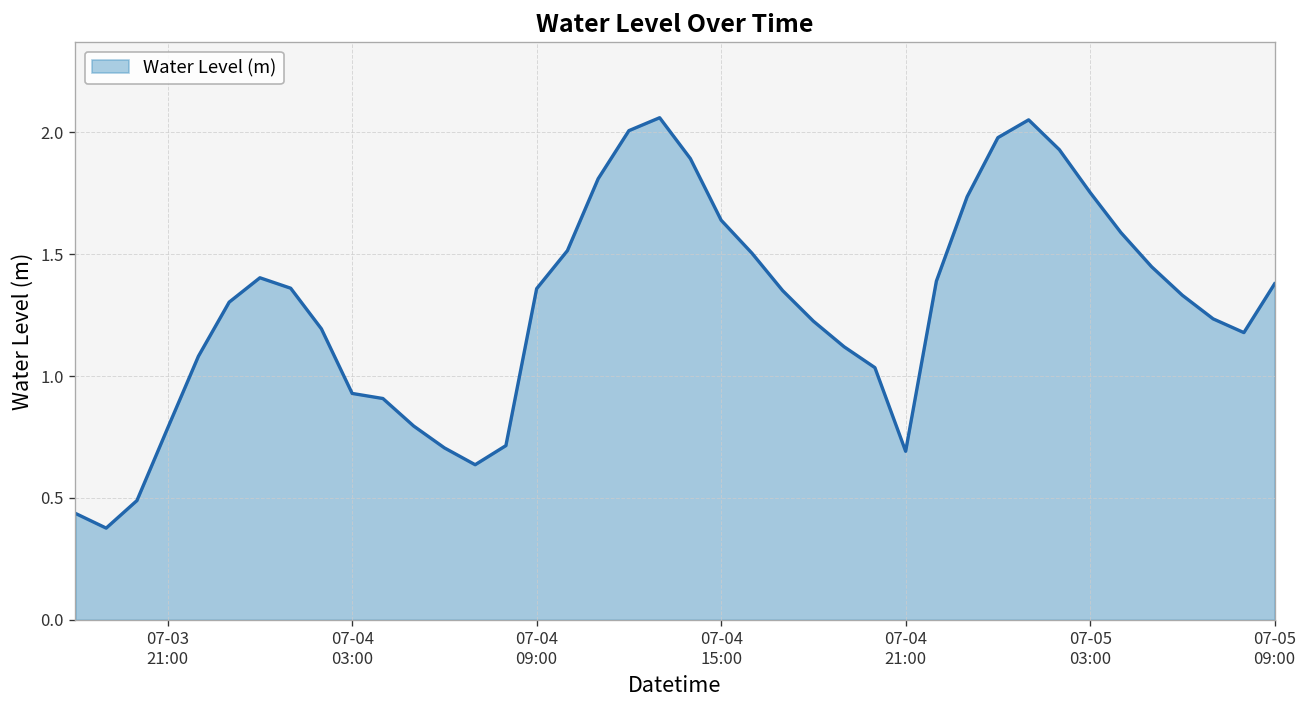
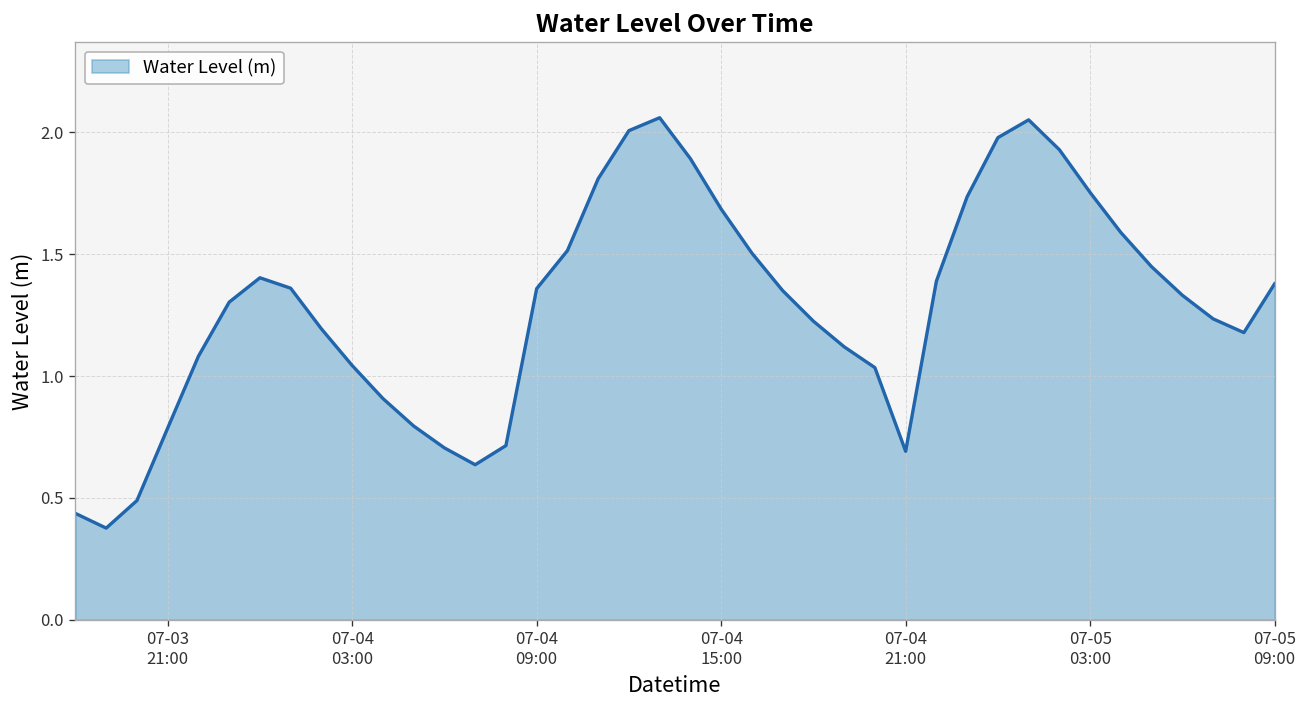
  {
    "07-03 21:00": 0.79,
-   "07-04 03:00": 0.93,
+   "07-04 03:00": 1.04,
    "07-04 09:00": 1.36,
-   "07-04 15:00": 1.64,
+   "07-04 15:00": 1.68,
    "07-04 21:00": 0.69,
    "07-05 03:00": 1.75,
    "07-05 09:00": 1.38
  }
